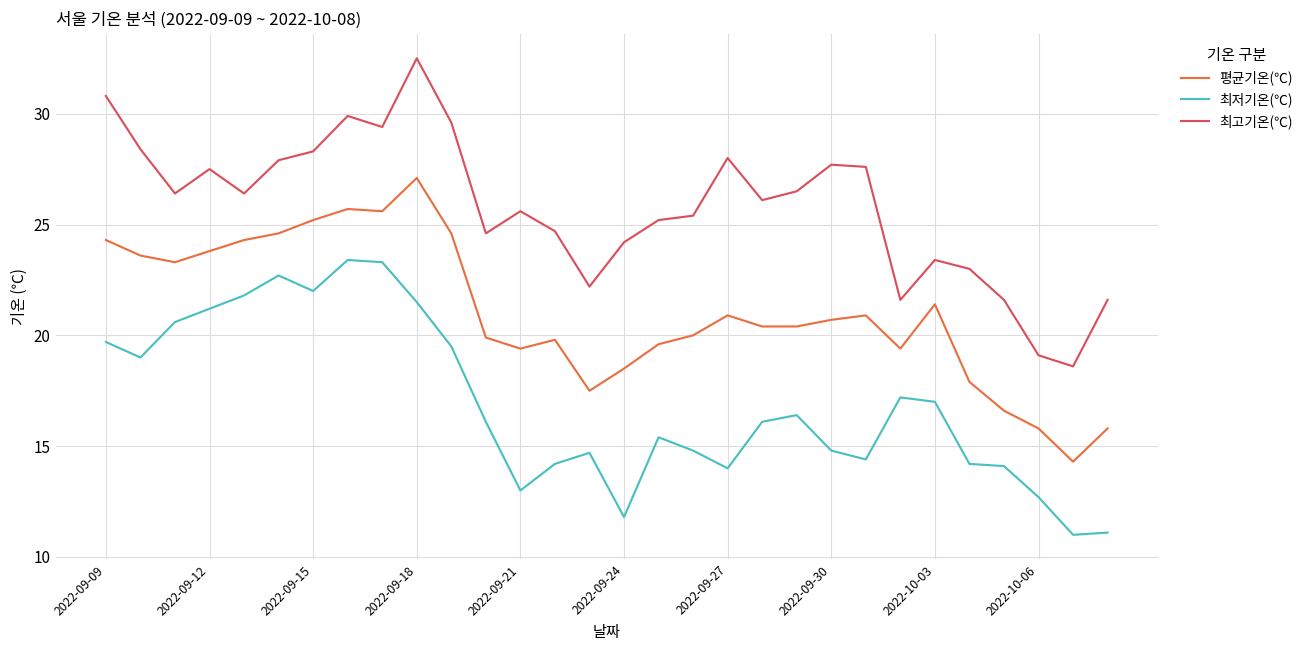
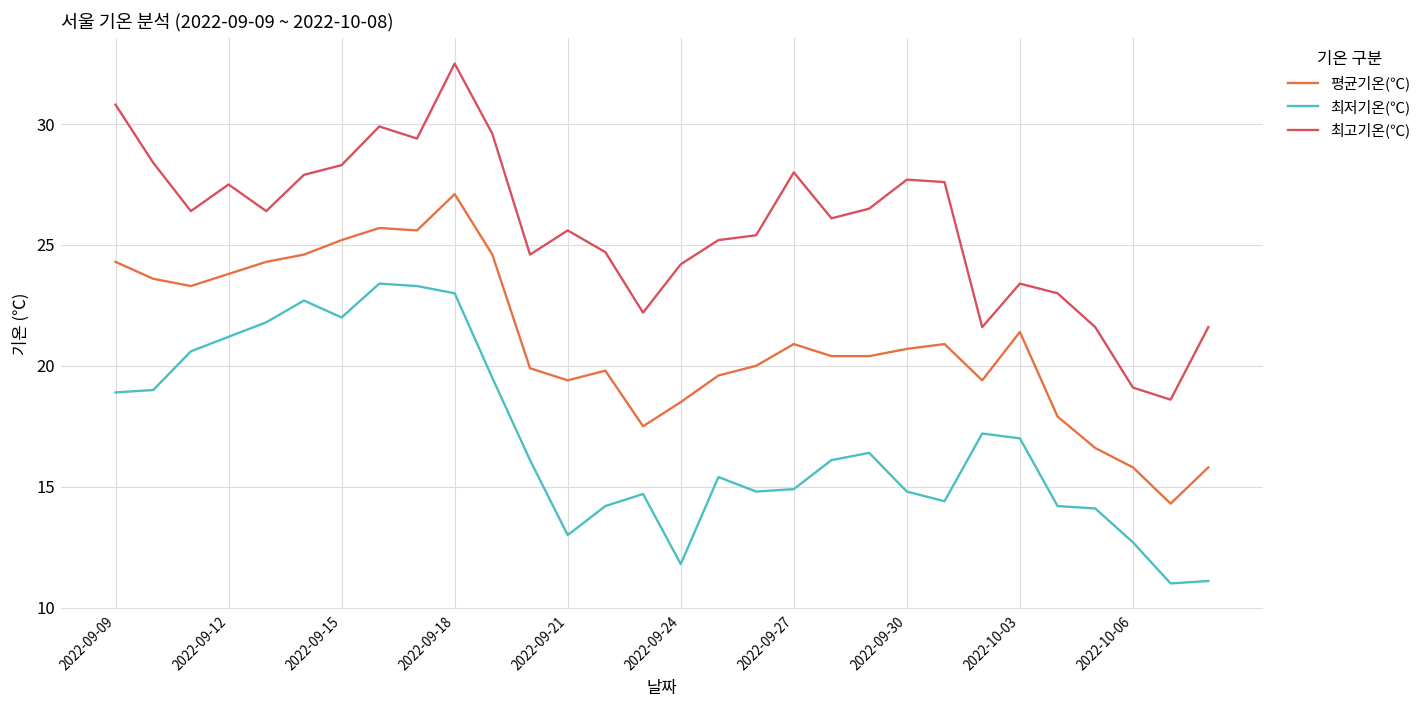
  {
    "최저기온(℃)": {
-     "2022-09-09": 19.7,
+     "2022-09-09": 18.9,
      "2022-09-12": 21.2,
      "2022-09-15": 22.0,
-     "2022-09-18": 21.5,
+     "2022-09-18": 23.0,
      "2022-09-21": 13.0,
      "2022-09-24": 11.8,
-     "2022-09-27": 14.0,
+     "2022-09-27": 14.9,
      "2022-09-30": 14.8,
      "2022-10-03": 17.0,
      "2022-10-06": 12.7
    }
  }
